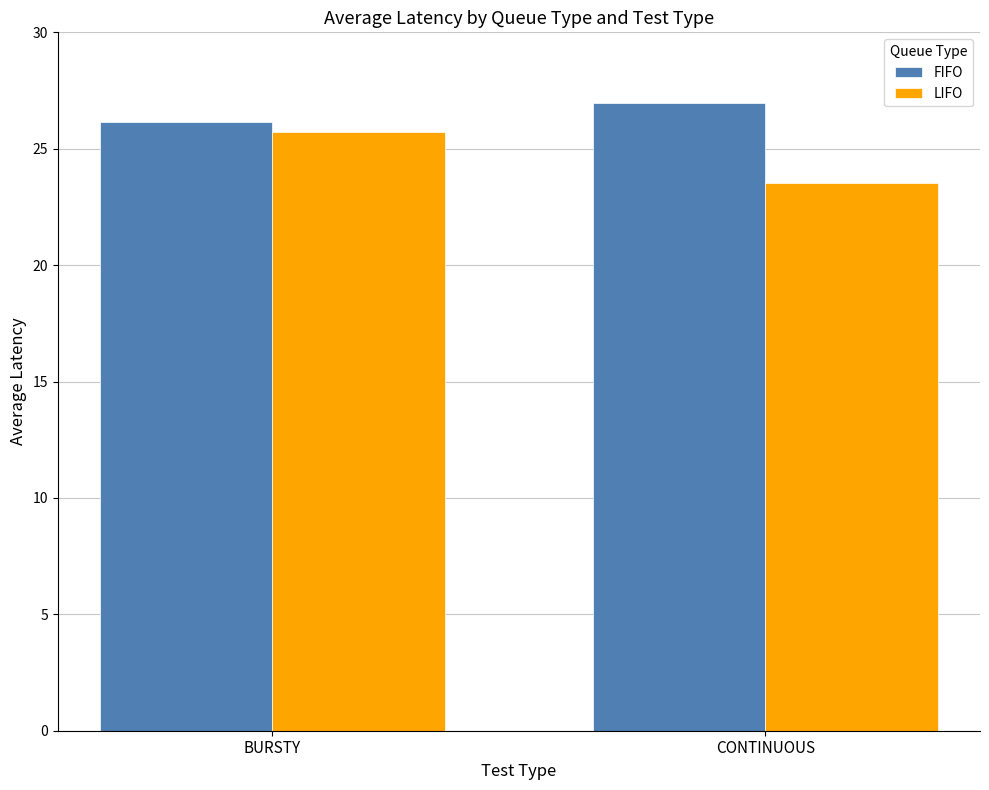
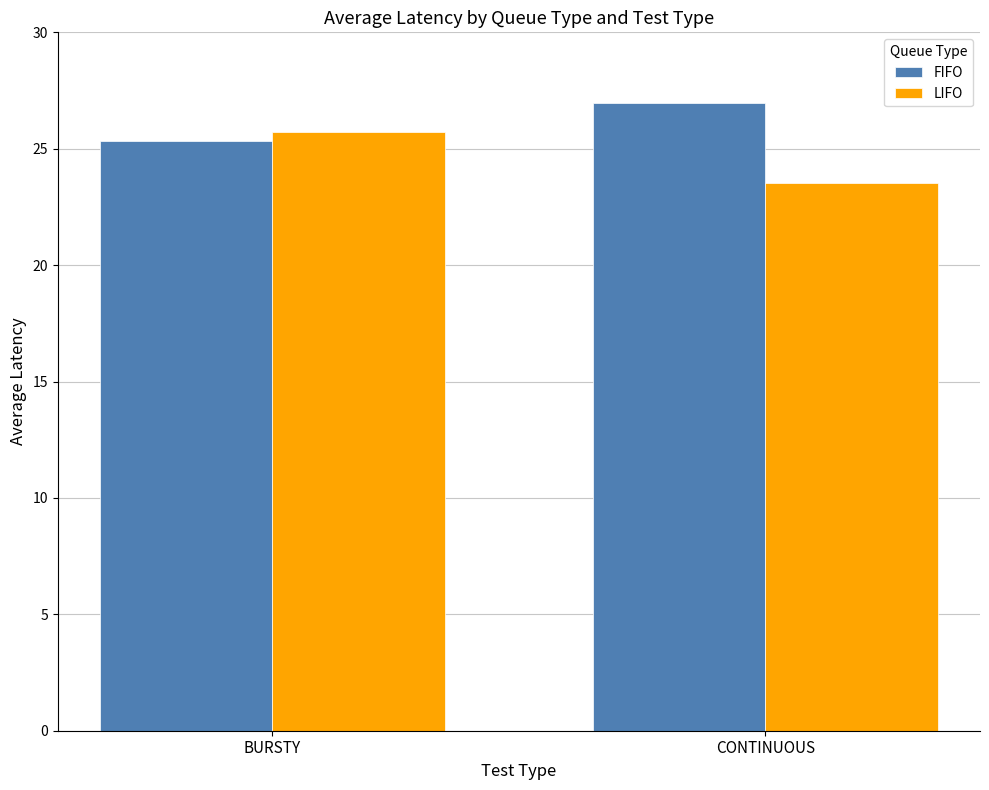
  {
    "FIFO": {
-     "BURSTY": 26.2,
+     "BURSTY": 25.4,
      "CONTINUOUS": 27.0
    },
    "LIFO": {
      "BURSTY": 25.7,
      "CONTINUOUS": 23.5
    }
  }
